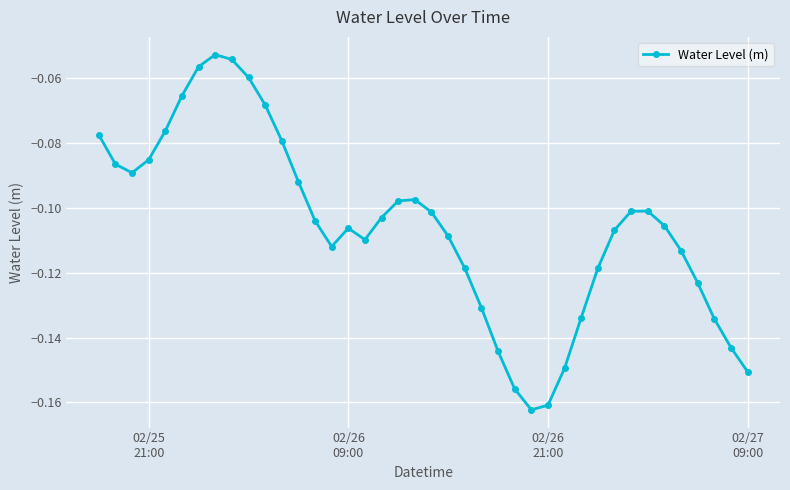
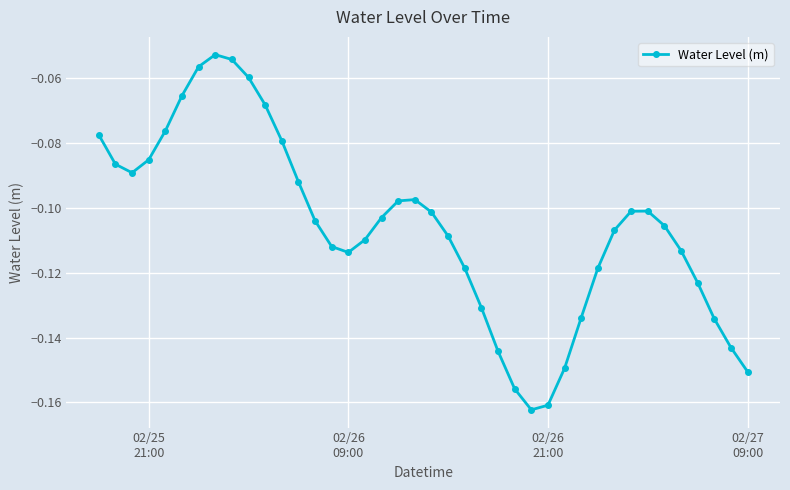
  {
    "02/25 21:00": -0.085,
-   "02/26 09:00": -0.106,
+   "02/26 09:00": -0.114,
    "02/26 21:00": -0.161,
    "02/27 09:00": -0.151
  }
